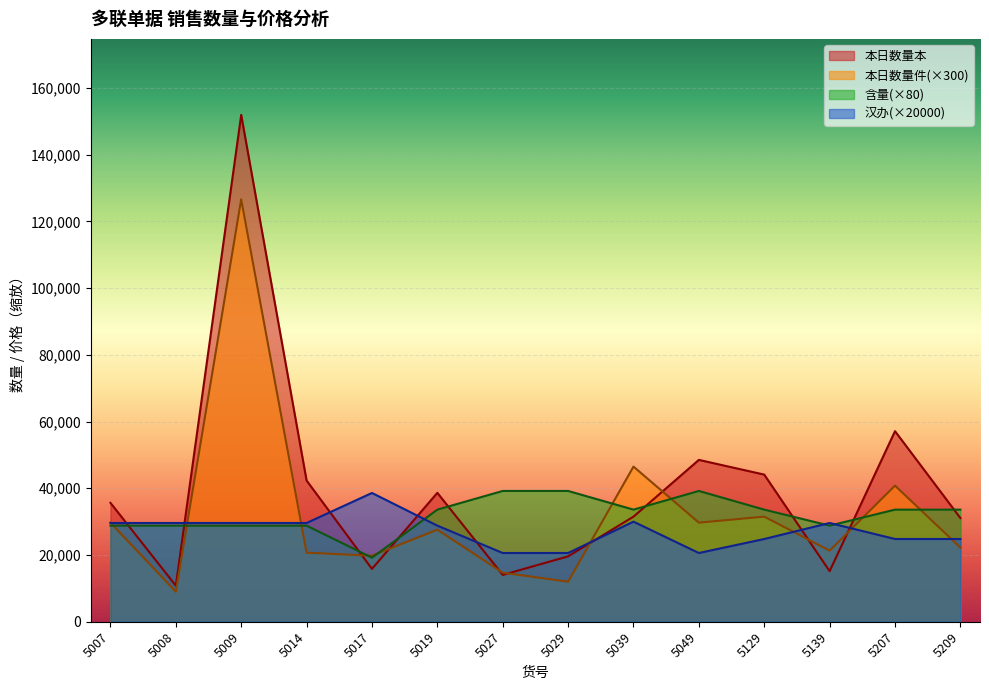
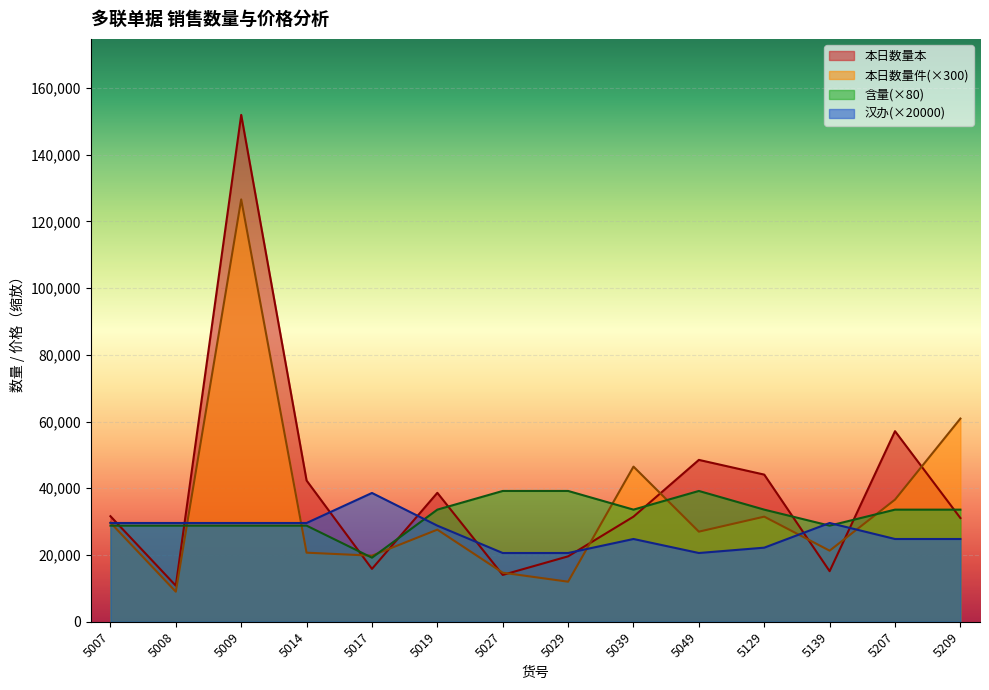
  {
    "本日数量本": {
-     "5007": "36,000",
+     "5007": "32,000",
      "5008": "11,000",
      "5009": "152,000",
      "5014": "42,000",
      "5017": "16,000",
      "5019": "39,000",
      "5029": "20,000",
      "5039": "32,000",
      "5049": "49,000",
      "5129": "44,000",
      "5139": "15,000",
      "5207": "57,000",
      "5209": "31,000"
    },
    "本日数量件(×300)": {
      "5008": "9,000",
      "5009": "127,000",
      "5014": "21,000",
      "5019": "28,000",
      "5029": "12,000",
      "5039": "47,000",
-     "5049": "30,000",
+     "5049": "27,000",
      "5129": "32,000",
      "5139": "21,000",
-     "5207": "41,000",
-     "5209": "22,000"
+     "5207": "37,000",
+     "5209": "61,000"
    },
    "含量(×80)": {
      "5007": "29,000",
      "5008": "29,000",
      "5009": "29,000",
      "5014": "29,000",
      "5019": "34,000",
      "5027": "39,000",
      "5029": "39,000",
      "5039": "34,000",
      "5049": "39,000",
      "5129": "34,000",
      "5139": "29,000",
      "5207": "34,000",
      "5209": "34,000"
    },
    "汉办(×20000)": {
      "5008": "30,000",
      "5009": "30,000",
      "5014": "30,000",
      "5017": "39,000",
      "5019": "29,000",
      "5027": "21,000",
      "5029": "21,000",
-     "5039": "30,000",
+     "5039": "25,000",
      "5049": "21,000",
-     "5129": "25,000",
+     "5129": "22,000",
      "5139": "30,000",
      "5207": "25,000",
      "5209": "25,000"
    }
  }
